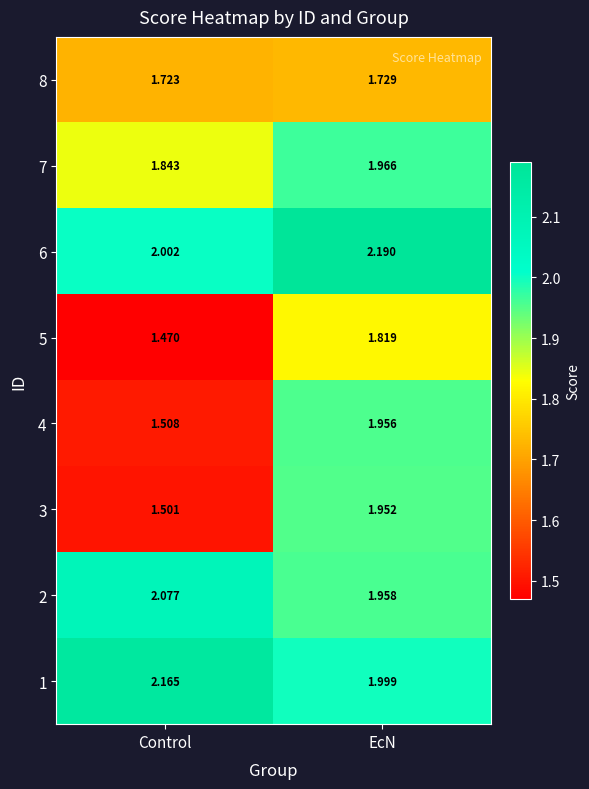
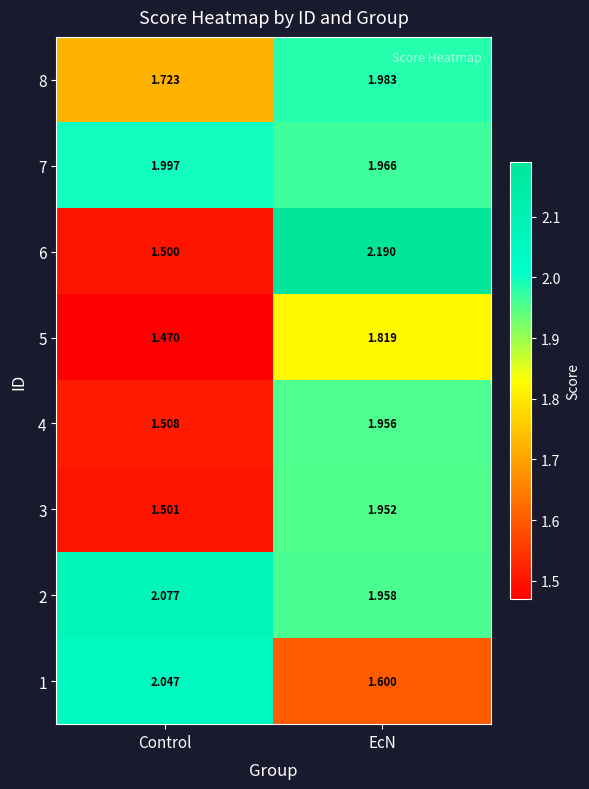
  {
    "8": {
      "Control": 1.723,
-     "EcN": 1.729
+     "EcN": 1.983
    },
    "7": {
-     "Control": 1.843,
+     "Control": 1.997,
      "EcN": 1.966
    },
    "6": {
-     "Control": 2.002,
+     "Control": 1.500,
      "EcN": 2.190
    },
    "5": {
      "Control": 1.470,
      "EcN": 1.819
    },
    "4": {
      "Control": 1.508,
      "EcN": 1.956
    },
    "3": {
      "Control": 1.501,
      "EcN": 1.952
    },
    "2": {
      "Control": 2.077,
      "EcN": 1.958
    },
    "1": {
-     "Control": 2.165,
-     "EcN": 1.999
+     "Control": 2.047,
+     "EcN": 1.600
    }
  }
